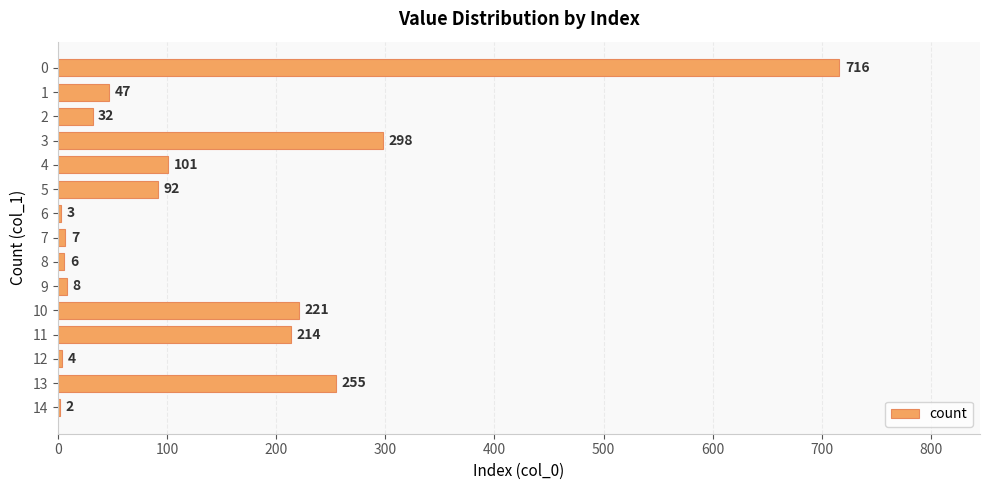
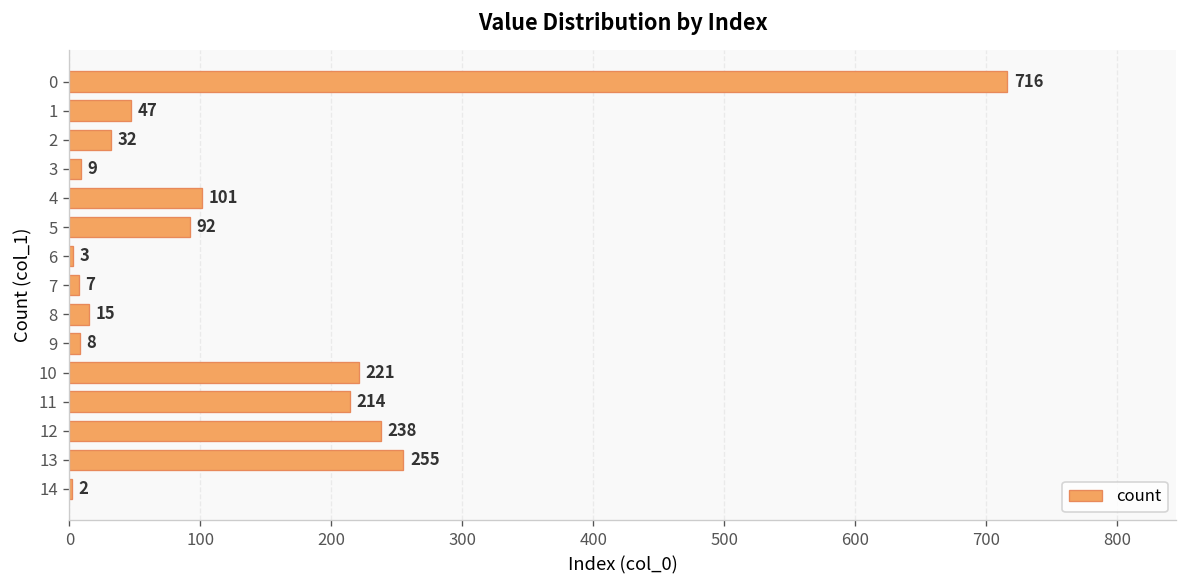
  {
    "0": 716,
    "1": 47,
    "2": 32,
-   "3": 298,
+   "3": 9,
    "4": 101,
    "5": 92,
    "6": 3,
    "7": 7,
-   "8": 6,
+   "8": 15,
    "9": 8,
    "10": 221,
    "11": 214,
-   "12": 4,
+   "12": 238,
    "13": 255,
    "14": 2
  }
